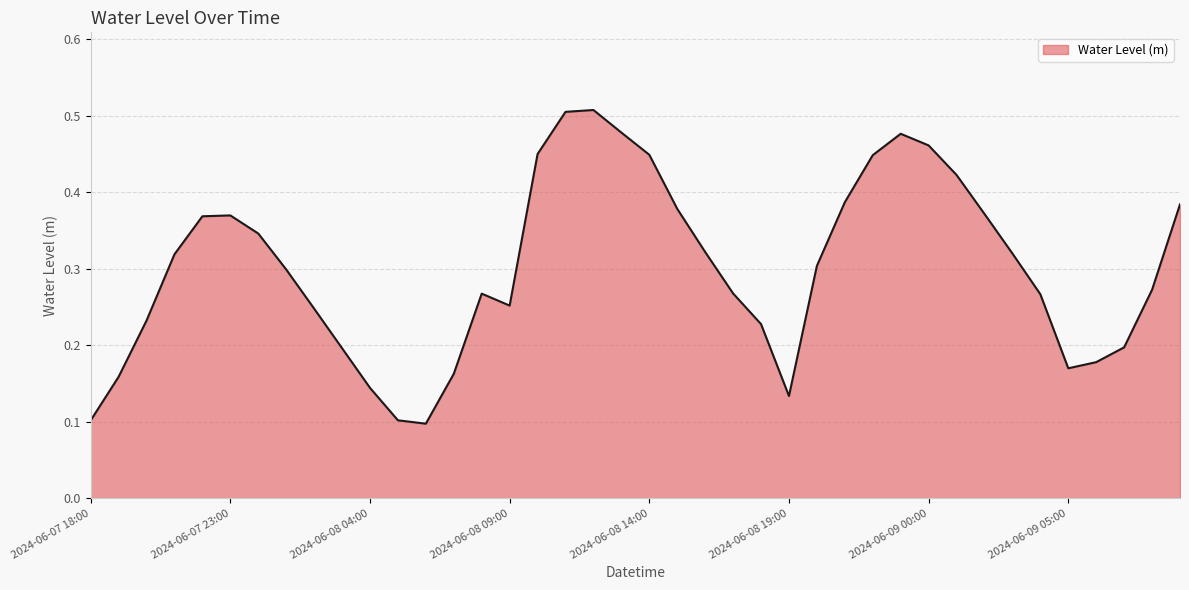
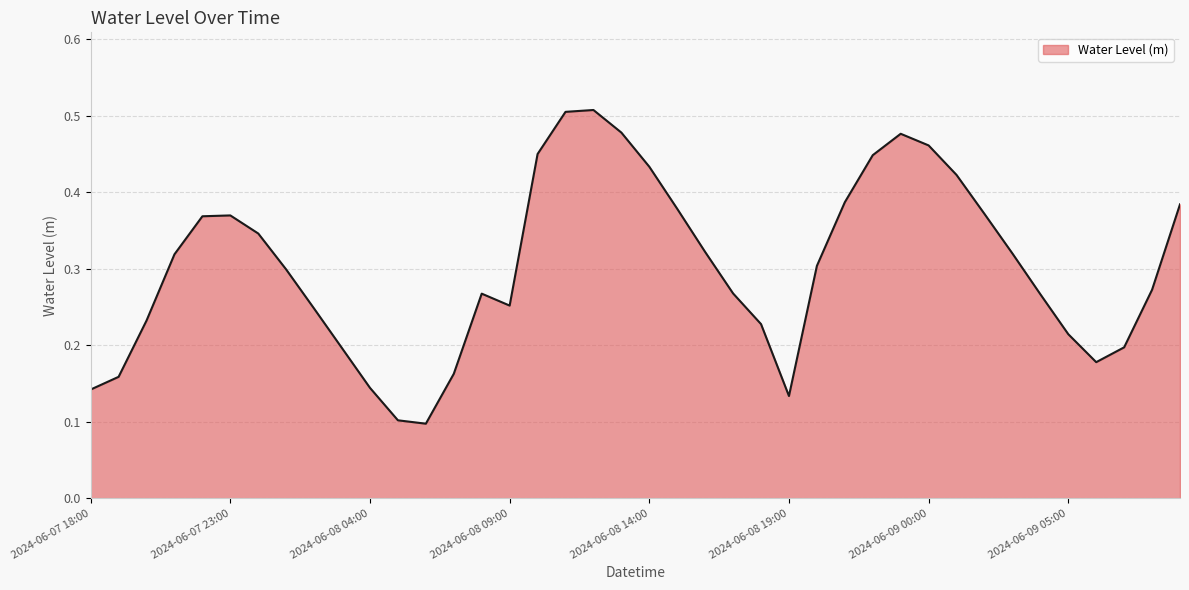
  {
-   "2024-06-07 18:00": 0.10,
+   "2024-06-07 18:00": 0.14,
    "2024-06-07 23:00": 0.37,
    "2024-06-08 04:00": 0.14,
    "2024-06-08 09:00": 0.25,
-   "2024-06-08 14:00": 0.45,
+   "2024-06-08 14:00": 0.43,
    "2024-06-08 19:00": 0.13,
    "2024-06-09 00:00": 0.46,
-   "2024-06-09 05:00": 0.17
+   "2024-06-09 05:00": 0.21
  }
